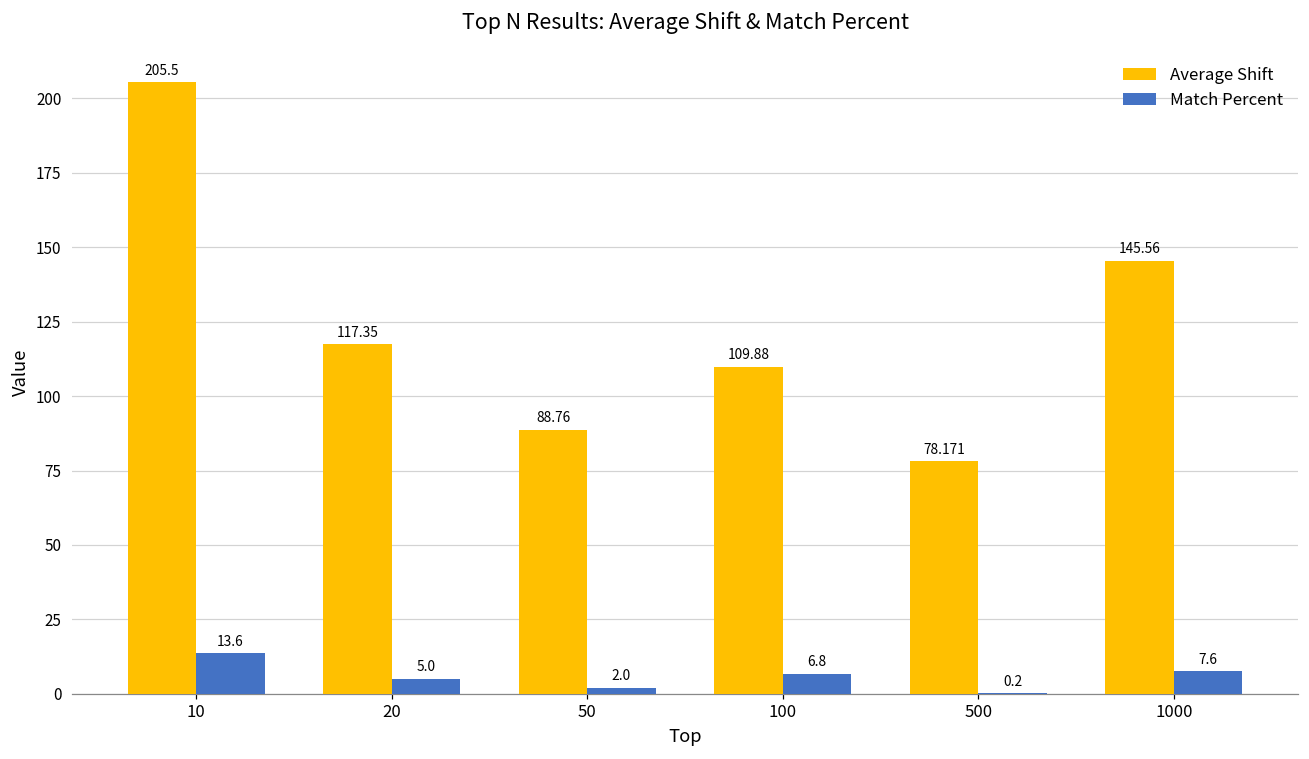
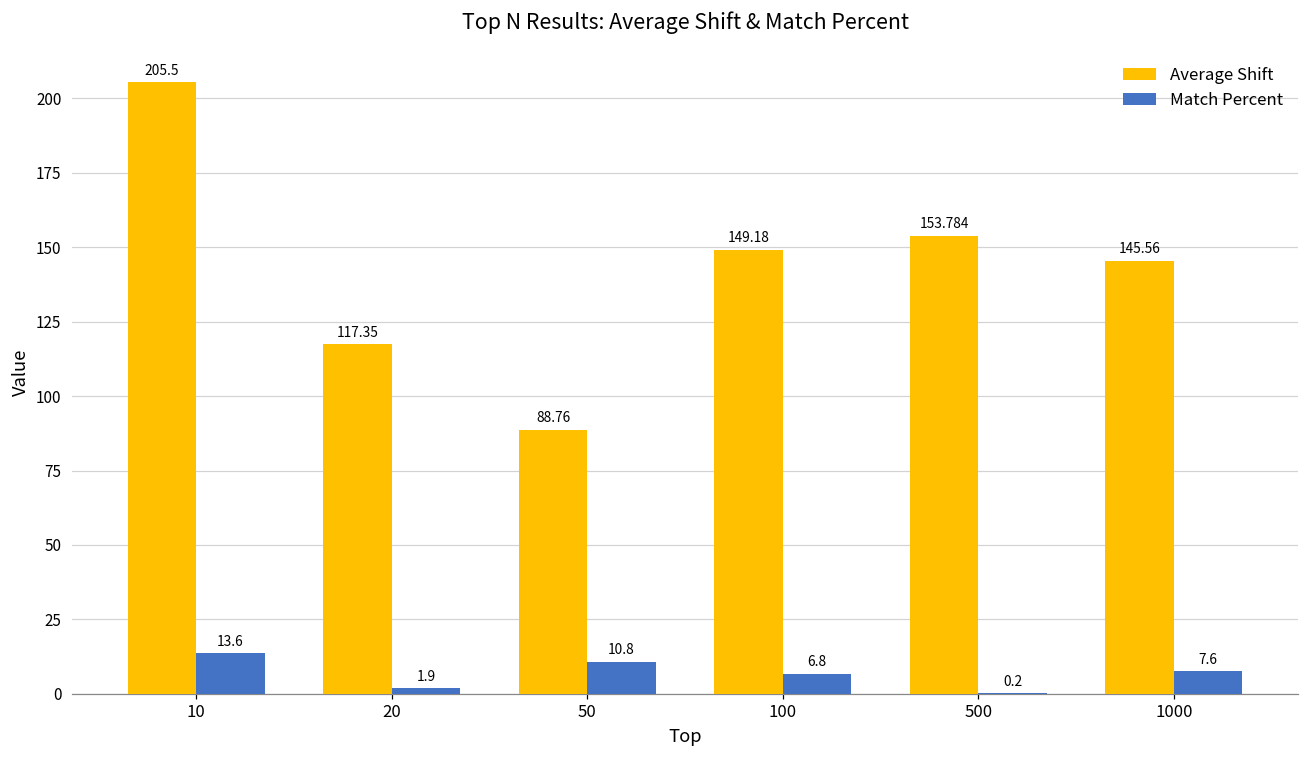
  {
    "Average Shift": {
      "10": 205.5,
      "20": 117.35,
      "50": 88.76,
-     "100": 109.88,
-     "500": 78.171,
+     "100": 149.18,
+     "500": 153.784,
      "1000": 145.56
    },
    "Match Percent": {
      "10": 13.6,
-     "20": 5.0,
-     "50": 2.0,
+     "20": 1.9,
+     "50": 10.8,
      "100": 6.8,
      "500": 0.2,
      "1000": 7.6
    }
  }
